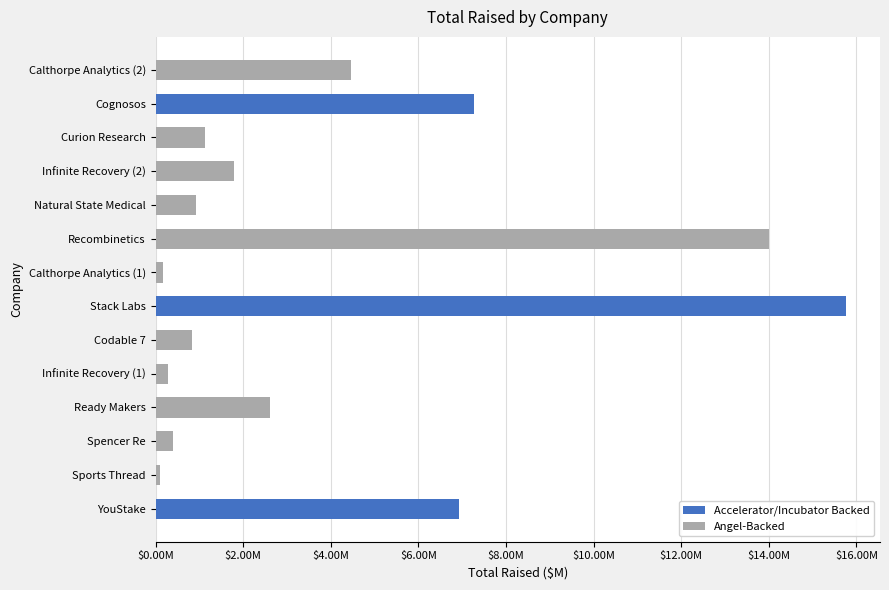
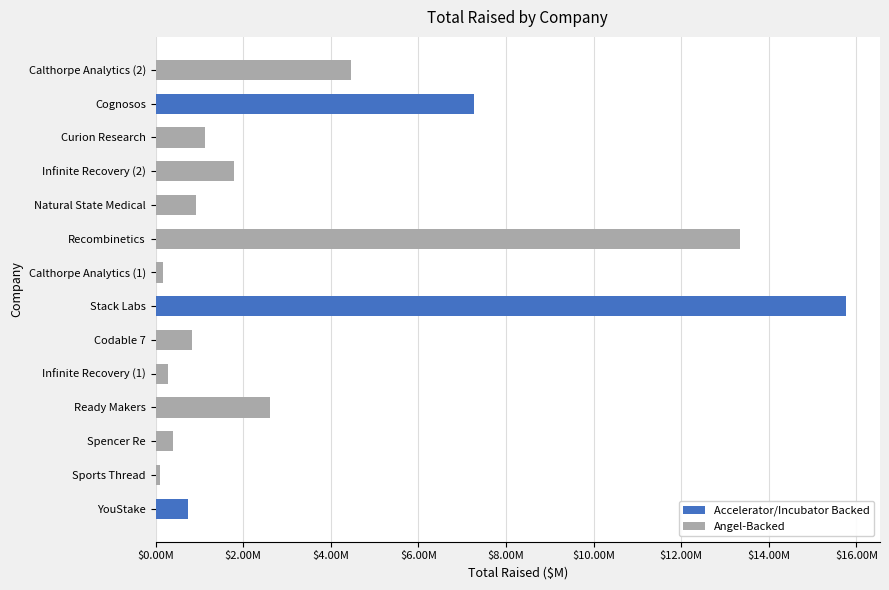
  {
    "Accelerator/Incubator Backed": {
      "Cognosos": "$7300000",
      "Stack Labs": "$15800000",
-     "YouStake": "$6900000"
+     "YouStake": "$700000"
    },
    "Angel-Backed": {
      "Calthorpe Analytics (2)": "$4500000",
      "Curion Research": "$1100000",
      "Infinite Recovery (2)": "$1800000",
      "Natural State Medical": "$900000",
-     "Recombinetics": "$14000000",
+     "Recombinetics": "$13300000",
      "Calthorpe Analytics (1)": "$200000",
      "Codable 7": "$800000",
      "Infinite Recovery (1)": "$300000",
      "Ready Makers": "$2600000",
      "Spencer Re": "$400000",
      "Sports Thread": "$100000"
    }
  }
